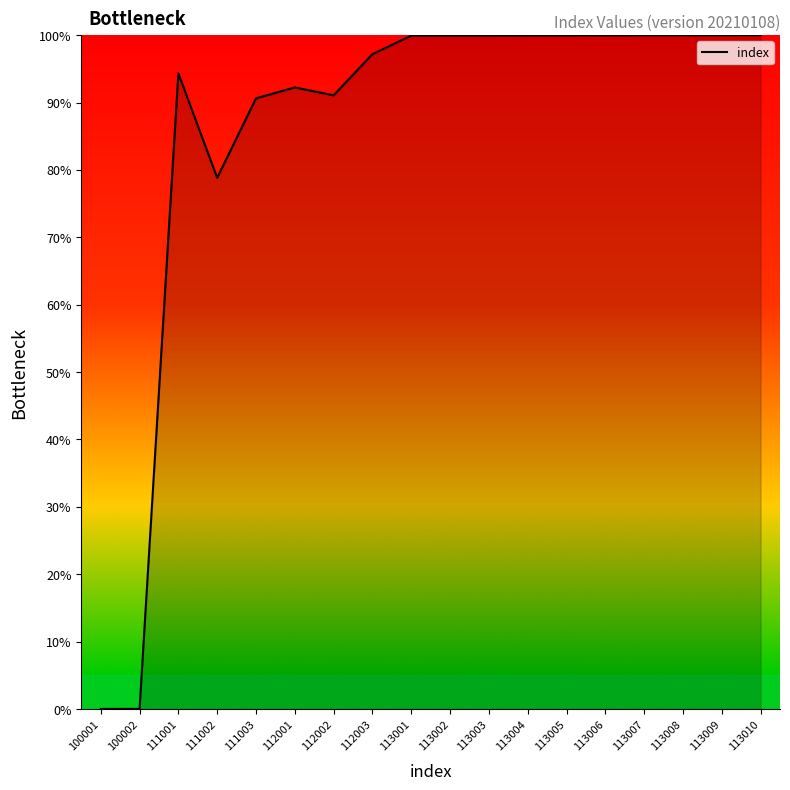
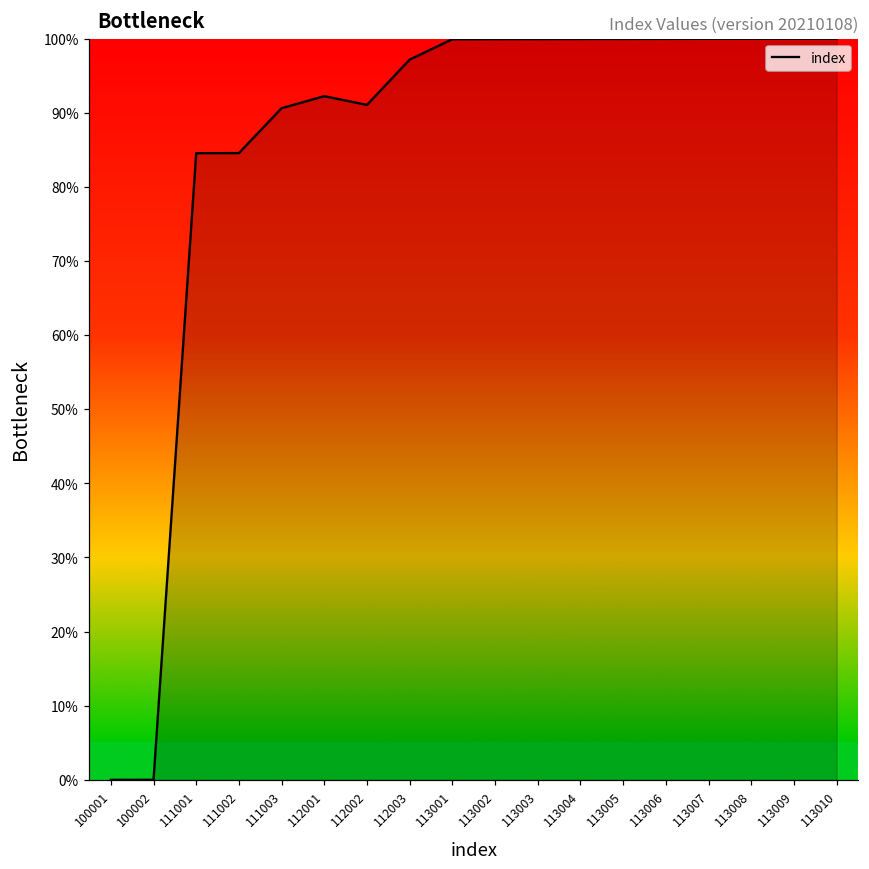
  {
    "100001": "0%",
    "100002": "0%",
-   "111001": "94%",
-   "111002": "79%",
+   "111001": "85%",
+   "111002": "85%",
    "111003": "91%",
    "112001": "92%",
    "112002": "91%",
    "112003": "97%",
    "113001": "100%",
    "113002": "100%",
    "113003": "100%",
    "113004": "100%",
    "113005": "100%",
    "113006": "100%",
    "113007": "100%",
    "113008": "100%",
    "113009": "100%",
    "113010": "100%"
  }
